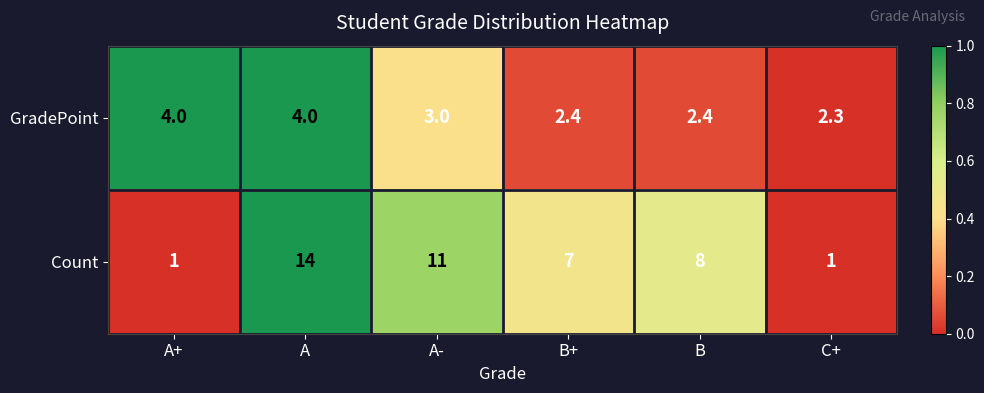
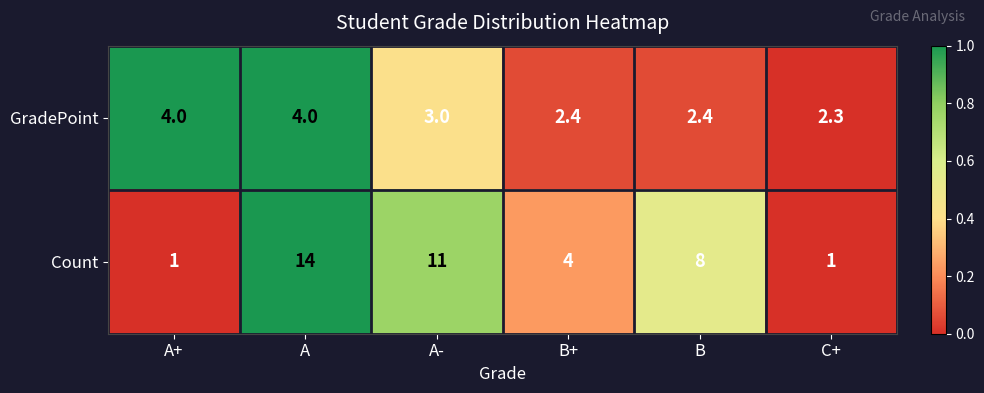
  {
    "GradePoint": {
      "A+": 4.0,
      "A": 4.0,
      "A-": 3.0,
      "B+": 2.4,
      "B": 2.4,
      "C+": 2.3
    },
    "Count": {
      "A+": 1,
      "A": 14,
      "A-": 11,
-     "B+": 7,
+     "B+": 4,
      "B": 8,
      "C+": 1
    }
  }
